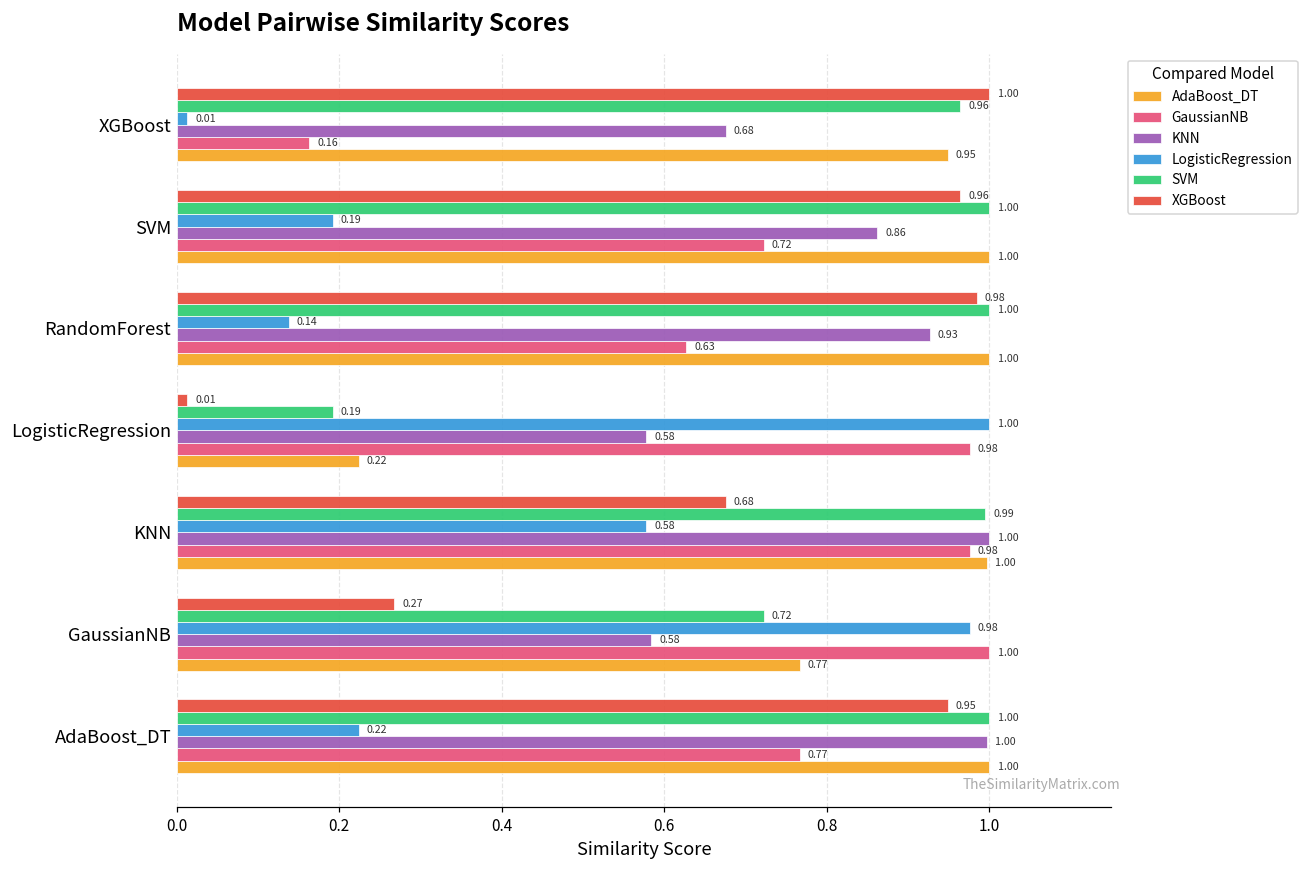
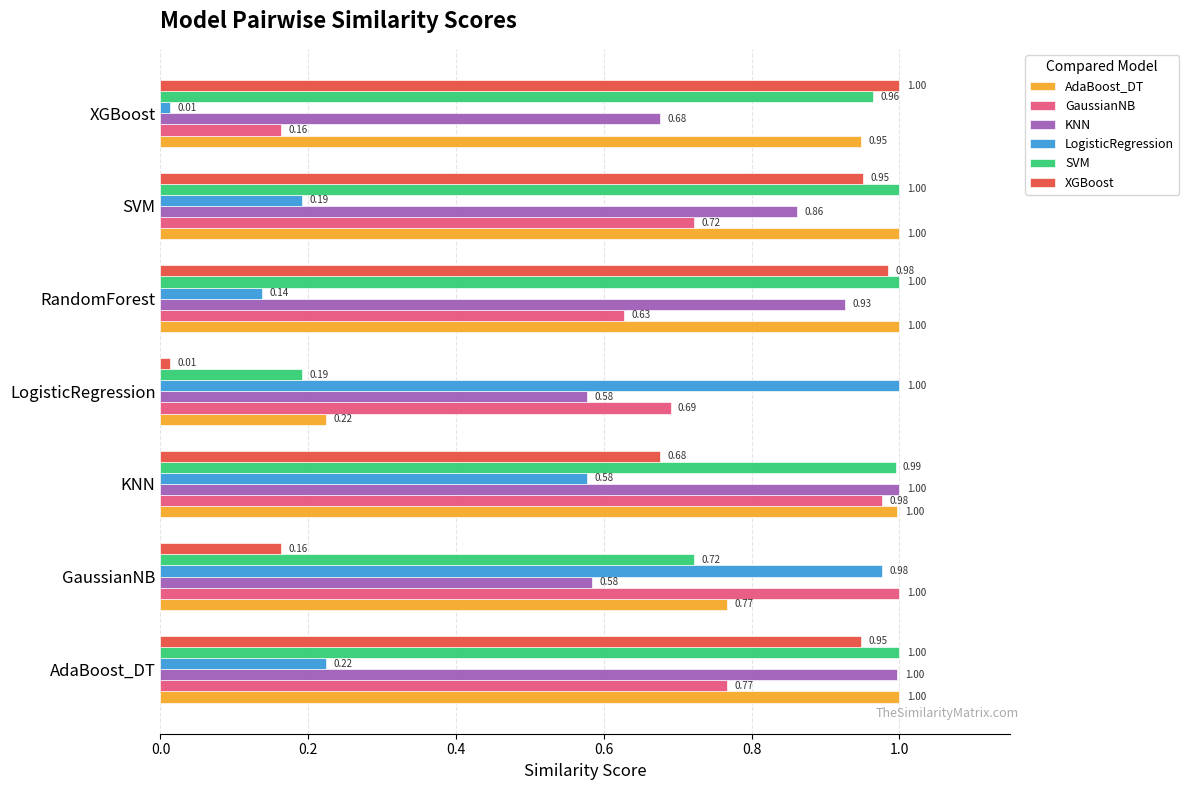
  {
    "AdaBoost_DT": {
      "XGBoost": 0.95,
      "SVM": 1.00,
      "RandomForest": 1.00,
      "LogisticRegression": 0.22,
      "KNN": 1.00,
      "GaussianNB": 0.77,
      "AdaBoost_DT": 1.00
    },
    "GaussianNB": {
      "XGBoost": 0.16,
      "SVM": 0.72,
      "RandomForest": 0.63,
-     "LogisticRegression": 0.98,
+     "LogisticRegression": 0.69,
      "KNN": 0.98,
      "GaussianNB": 1.00,
      "AdaBoost_DT": 0.77
    },
    "KNN": {
      "XGBoost": 0.68,
      "SVM": 0.86,
      "RandomForest": 0.93,
      "LogisticRegression": 0.58,
      "KNN": 1.00,
      "GaussianNB": 0.58,
      "AdaBoost_DT": 1.00
    },
    "LogisticRegression": {
      "XGBoost": 0.01,
      "SVM": 0.19,
      "RandomForest": 0.14,
      "LogisticRegression": 1.00,
      "KNN": 0.58,
      "GaussianNB": 0.98,
      "AdaBoost_DT": 0.22
    },
    "SVM": {
      "XGBoost": 0.96,
      "SVM": 1.00,
      "RandomForest": 1.00,
      "LogisticRegression": 0.19,
      "KNN": 0.99,
      "GaussianNB": 0.72,
      "AdaBoost_DT": 1.00
    },
    "XGBoost": {
      "XGBoost": 1.00,
-     "SVM": 0.96,
+     "SVM": 0.95,
      "RandomForest": 0.98,
      "LogisticRegression": 0.01,
      "KNN": 0.68,
-     "GaussianNB": 0.27,
+     "GaussianNB": 0.16,
      "AdaBoost_DT": 0.95
    }
  }
